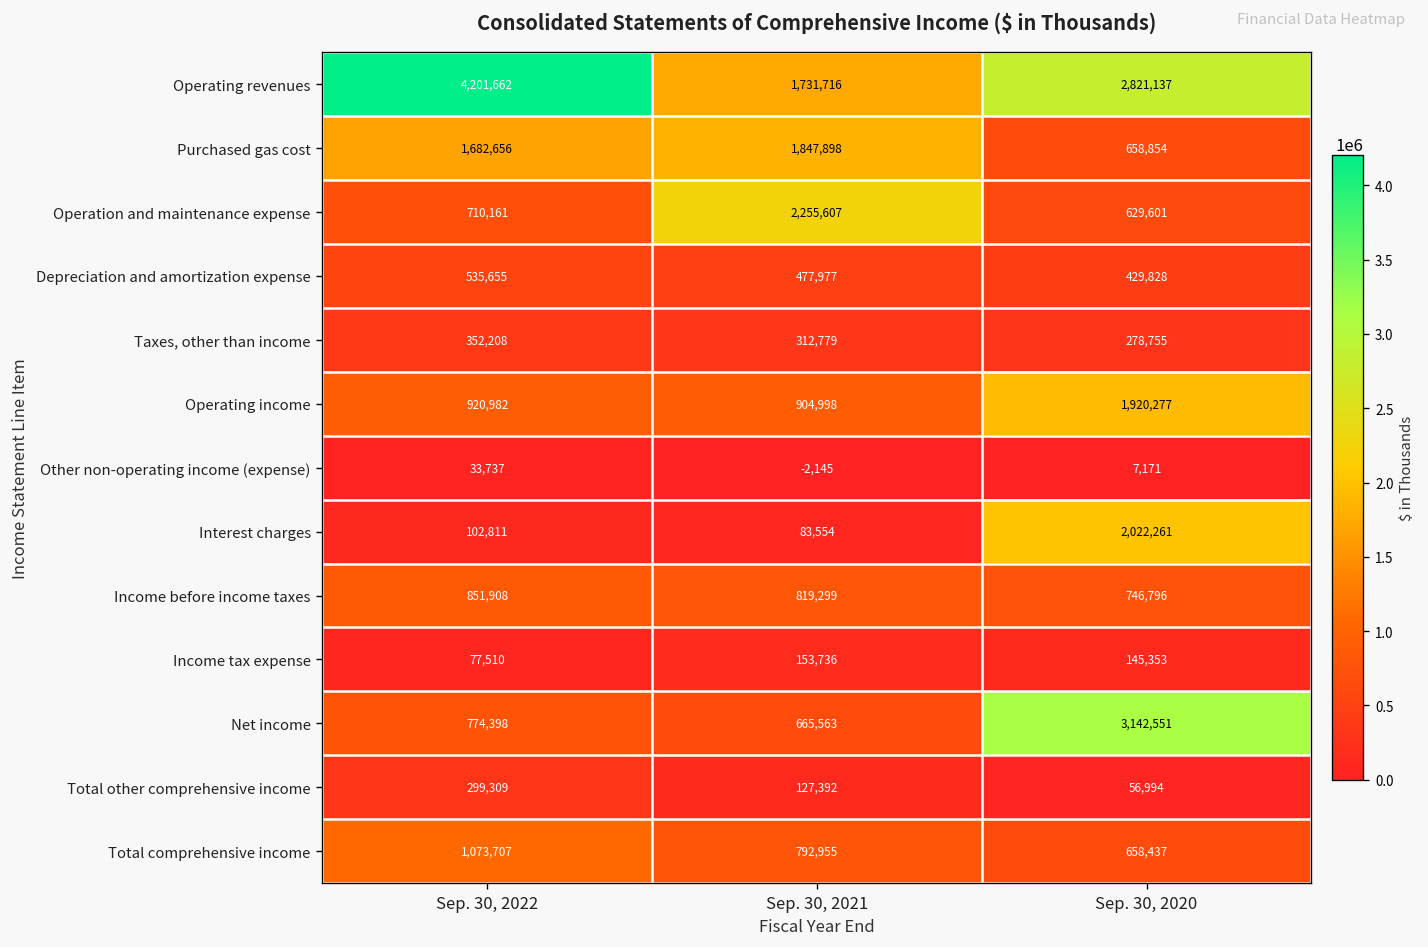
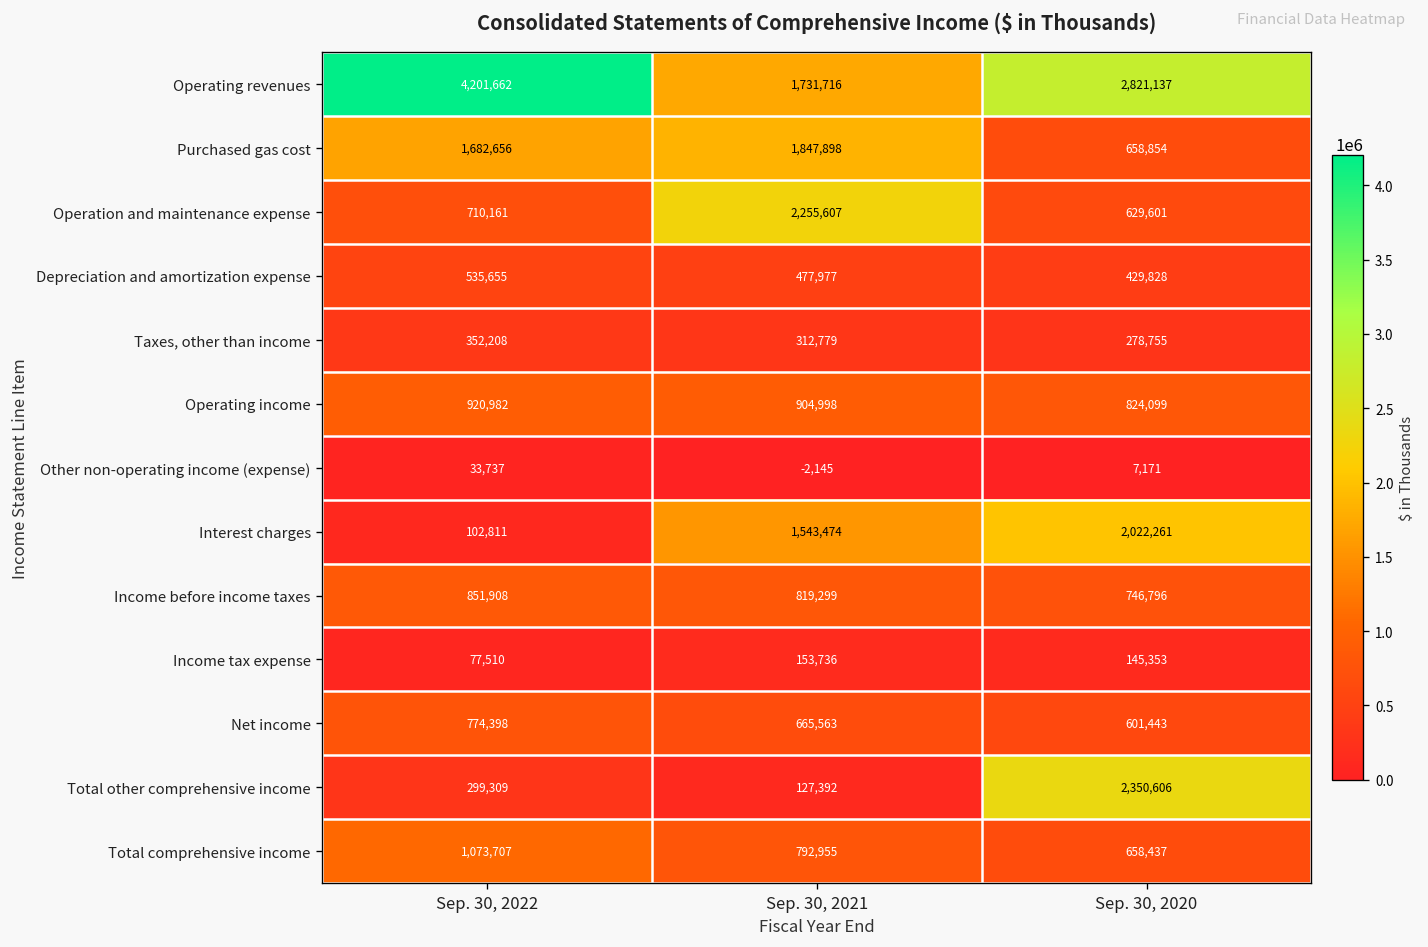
  {
    "Operating revenues": {
      "Sep. 30, 2022": "4,201,662",
      "Sep. 30, 2021": "1,731,716",
      "Sep. 30, 2020": "2,821,137"
    },
    "Purchased gas cost": {
      "Sep. 30, 2022": "1,682,656",
      "Sep. 30, 2021": "1,847,898",
      "Sep. 30, 2020": "658,854"
    },
    "Operation and maintenance expense": {
      "Sep. 30, 2022": "710,161",
      "Sep. 30, 2021": "2,255,607",
      "Sep. 30, 2020": "629,601"
    },
    "Depreciation and amortization expense": {
      "Sep. 30, 2022": "535,655",
      "Sep. 30, 2021": "477,977",
      "Sep. 30, 2020": "429,828"
    },
    "Taxes, other than income": {
      "Sep. 30, 2022": "352,208",
      "Sep. 30, 2021": "312,779",
      "Sep. 30, 2020": "278,755"
    },
    "Operating income": {
      "Sep. 30, 2022": "920,982",
      "Sep. 30, 2021": "904,998",
-     "Sep. 30, 2020": "1,920,277"
+     "Sep. 30, 2020": "824,099"
    },
    "Other non-operating income (expense)": {
      "Sep. 30, 2022": "33,737",
      "Sep. 30, 2021": "-2,145",
      "Sep. 30, 2020": "7,171"
    },
    "Interest charges": {
      "Sep. 30, 2022": "102,811",
-     "Sep. 30, 2021": "83,554",
+     "Sep. 30, 2021": "1,543,474",
      "Sep. 30, 2020": "2,022,261"
    },
    "Income before income taxes": {
      "Sep. 30, 2022": "851,908",
      "Sep. 30, 2021": "819,299",
      "Sep. 30, 2020": "746,796"
    },
    "Income tax expense": {
      "Sep. 30, 2022": "77,510",
      "Sep. 30, 2021": "153,736",
      "Sep. 30, 2020": "145,353"
    },
    "Net income": {
      "Sep. 30, 2022": "774,398",
      "Sep. 30, 2021": "665,563",
-     "Sep. 30, 2020": "3,142,551"
+     "Sep. 30, 2020": "601,443"
    },
    "Total other comprehensive income": {
      "Sep. 30, 2022": "299,309",
      "Sep. 30, 2021": "127,392",
-     "Sep. 30, 2020": "56,994"
+     "Sep. 30, 2020": "2,350,606"
    },
    "Total comprehensive income": {
      "Sep. 30, 2022": "1,073,707",
      "Sep. 30, 2021": "792,955",
      "Sep. 30, 2020": "658,437"
    }
  }
